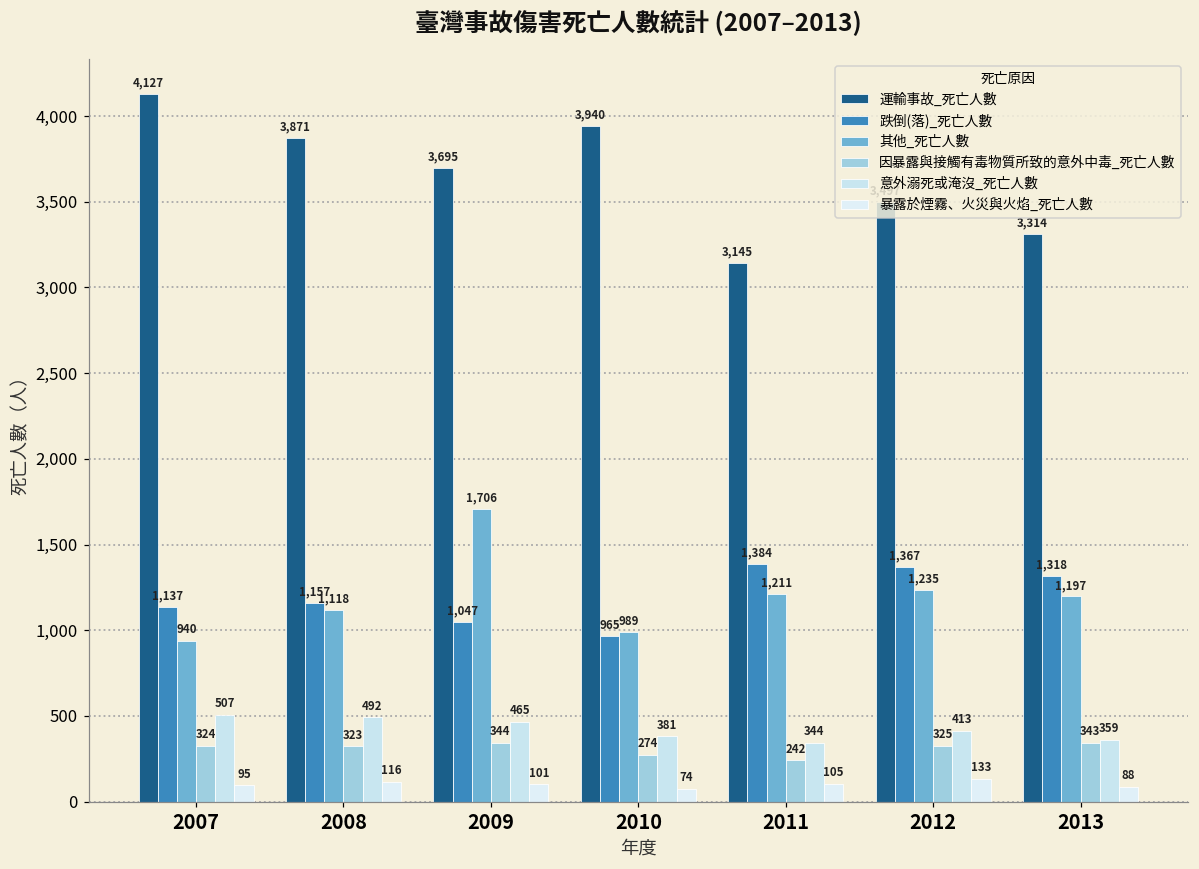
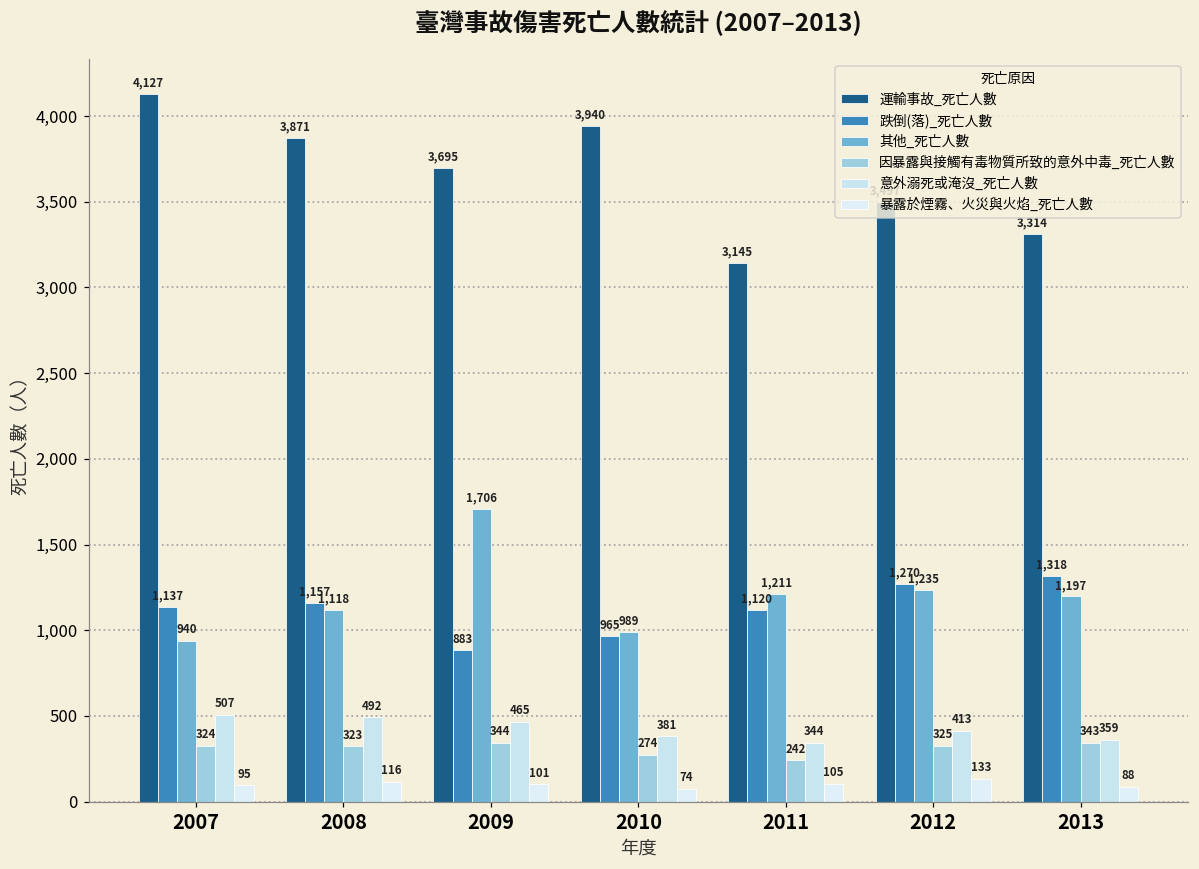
  {
    "運輸事故_死亡人數": {
      "2007": "4,127",
      "2008": "3,871",
      "2009": "3,695",
      "2010": "3,940",
      "2011": "3,145"
    },
    "跌倒(落)_死亡人數": {
      "2007": "1,137",
-     "2009": "1,047",
+     "2009": "883",
      "2010": "965",
-     "2011": "1,384",
-     "2012": "1,367",
+     "2011": "1,120",
+     "2012": "1,270",
      "2013": "1,318"
    }
  }
